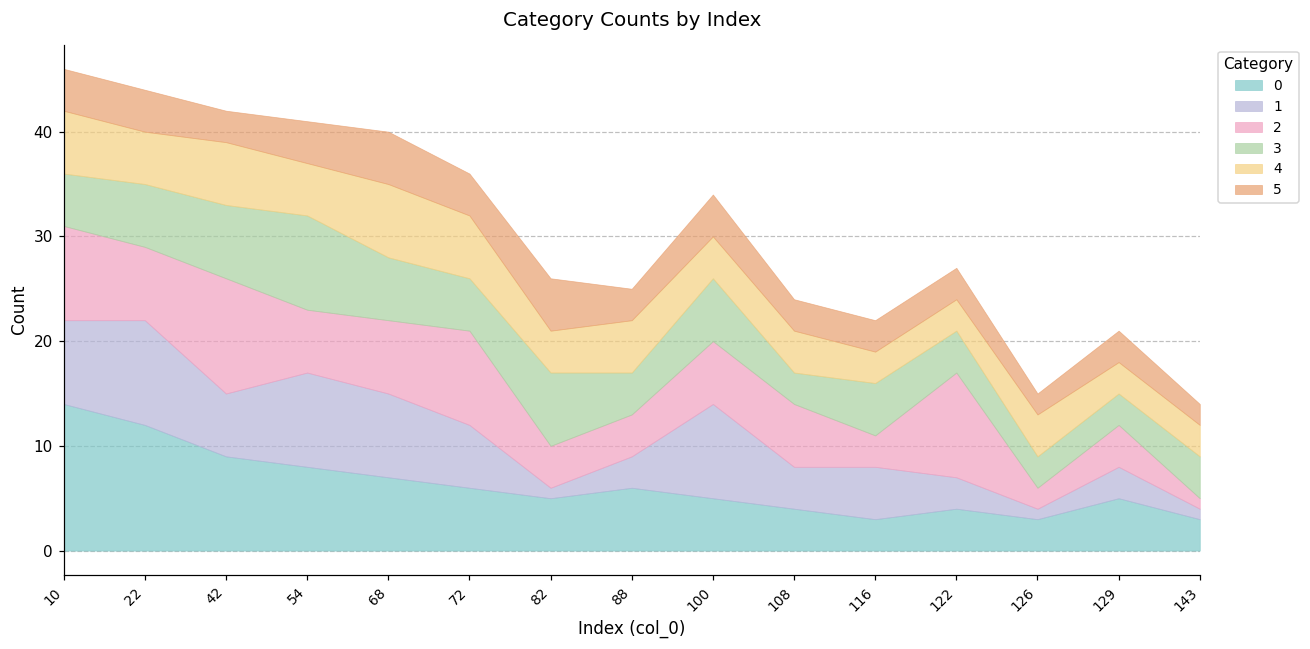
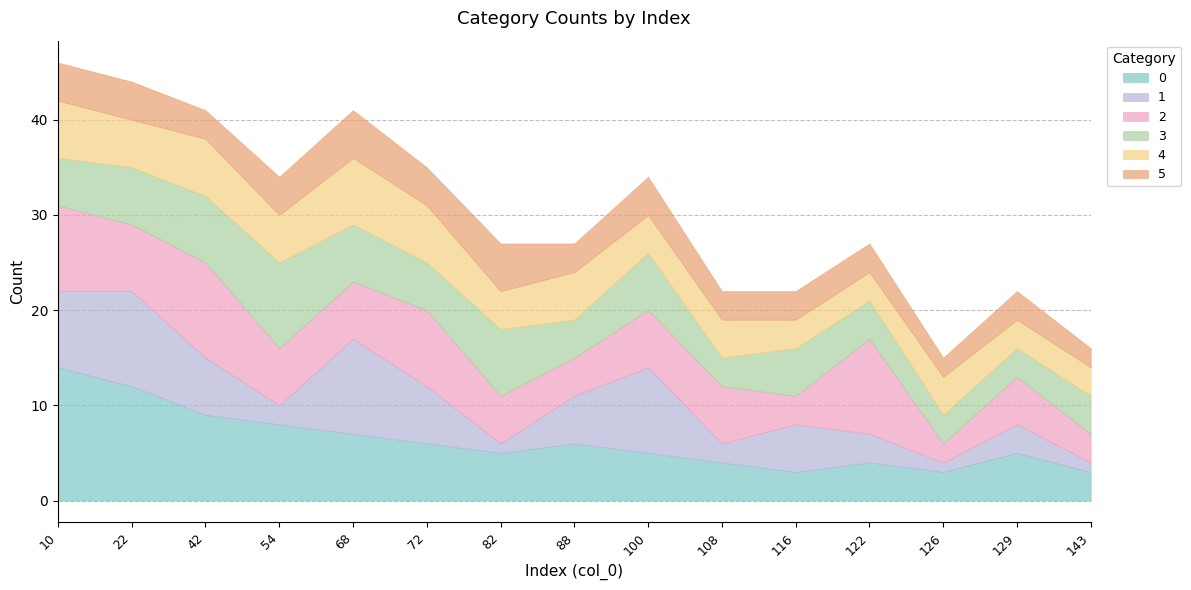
  {
    "1": {
      "10": 8,
      "22": 10,
      "42": 6,
-     "54": 9,
-     "68": 8,
+     "54": 2,
+     "68": 10,
      "72": 6,
      "82": 1,
-     "88": 3,
+     "88": 5,
      "100": 9,
-     "108": 4,
+     "108": 2,
      "116": 5,
      "122": 3,
      "126": 1,
      "129": 3,
      "143": 1
    },
    "2": {
      "10": 9,
      "22": 7,
-     "42": 11,
+     "42": 10,
      "54": 6,
-     "68": 7,
-     "72": 9,
-     "82": 4,
+     "68": 6,
+     "72": 8,
+     "82": 5,
      "88": 4,
      "100": 6,
      "108": 6,
      "116": 3,
      "122": 10,
      "126": 2,
-     "129": 4,
-     "143": 1
+     "129": 5,
+     "143": 3
    }
  }
